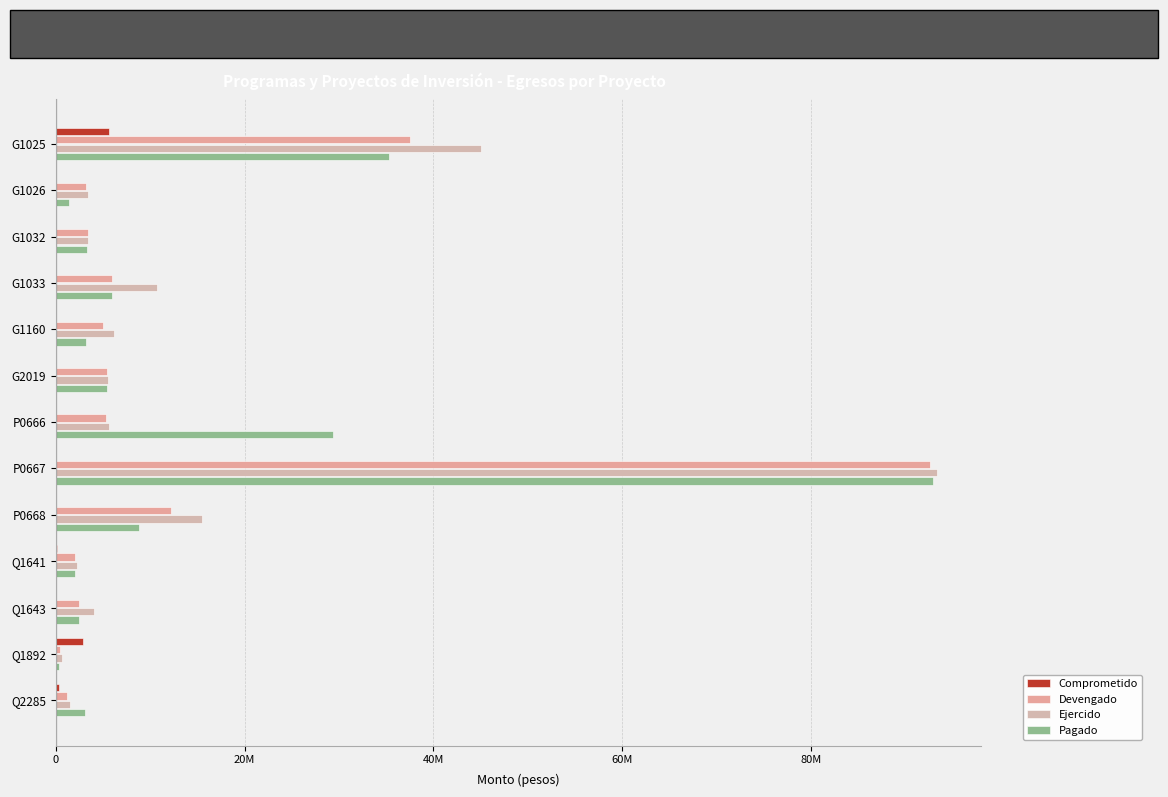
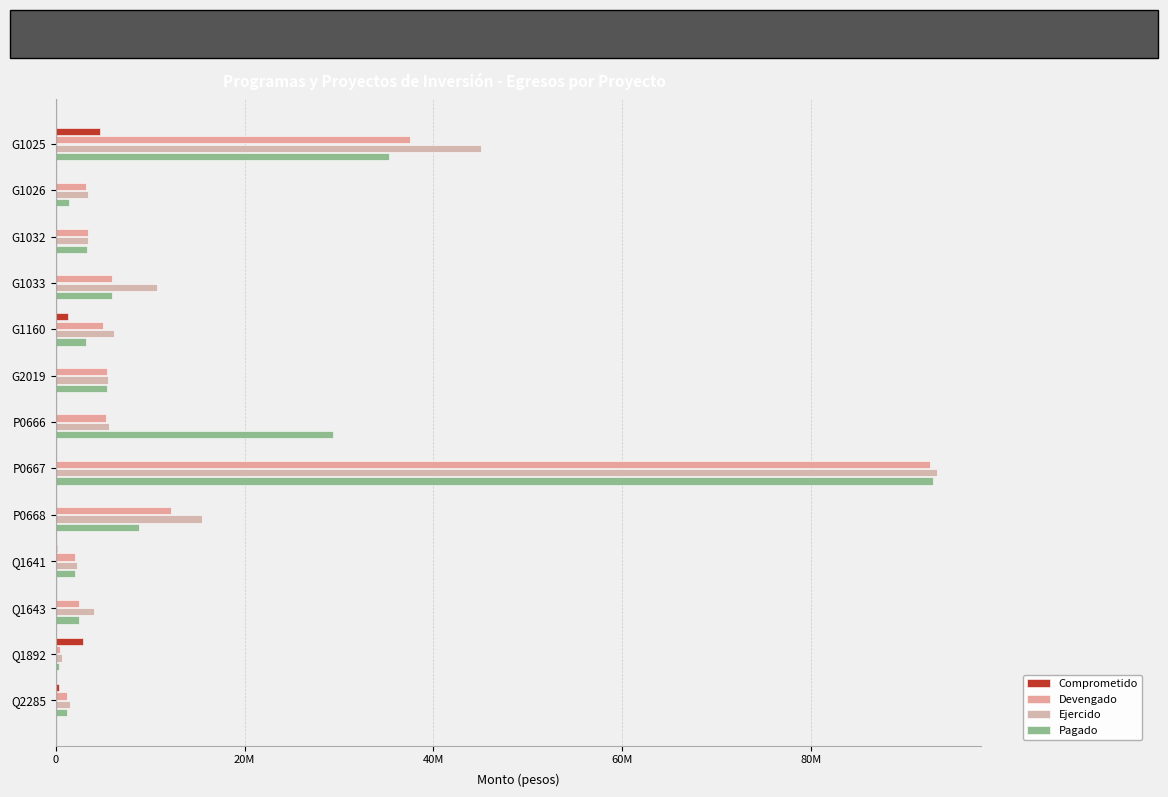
  {
    "Comprometido": {
-     "G1025": 6000000,
-     "G1160": 0,
+     "G1025": 5000000,
+     "G1160": 1000000,
      "Q1643": 0,
      "Q1892": 3000000,
      "Q2285": 0
    },
    "Pagado": {
      "G1025": 35000000,
      "G1026": 1000000,
      "G1032": 3000000,
      "G1033": 6000000,
      "G1160": 3000000,
      "G2019": 5000000,
      "P0666": 29000000,
      "P0667": 93000000,
      "P0668": 9000000,
      "Q1641": 2000000,
      "Q1643": 2000000,
      "Q1892": 0,
-     "Q2285": 3000000
+     "Q2285": 1000000
    }
  }
